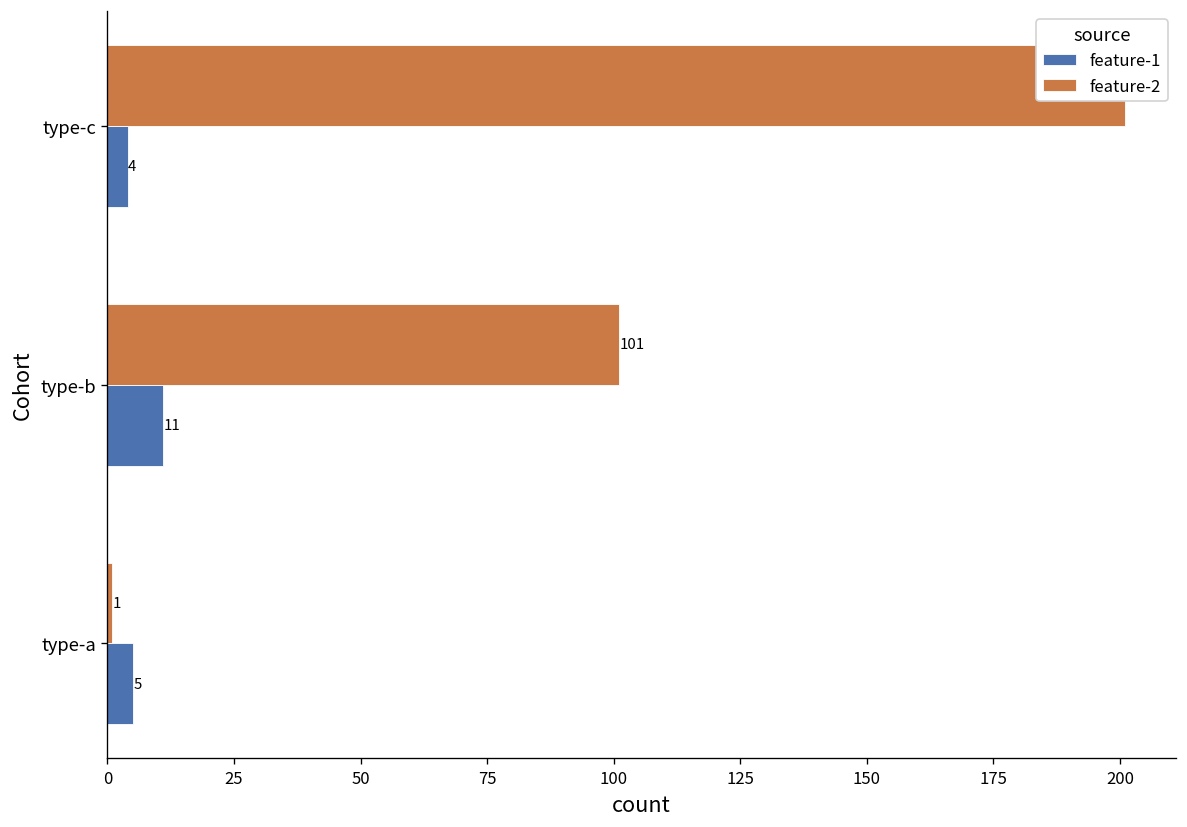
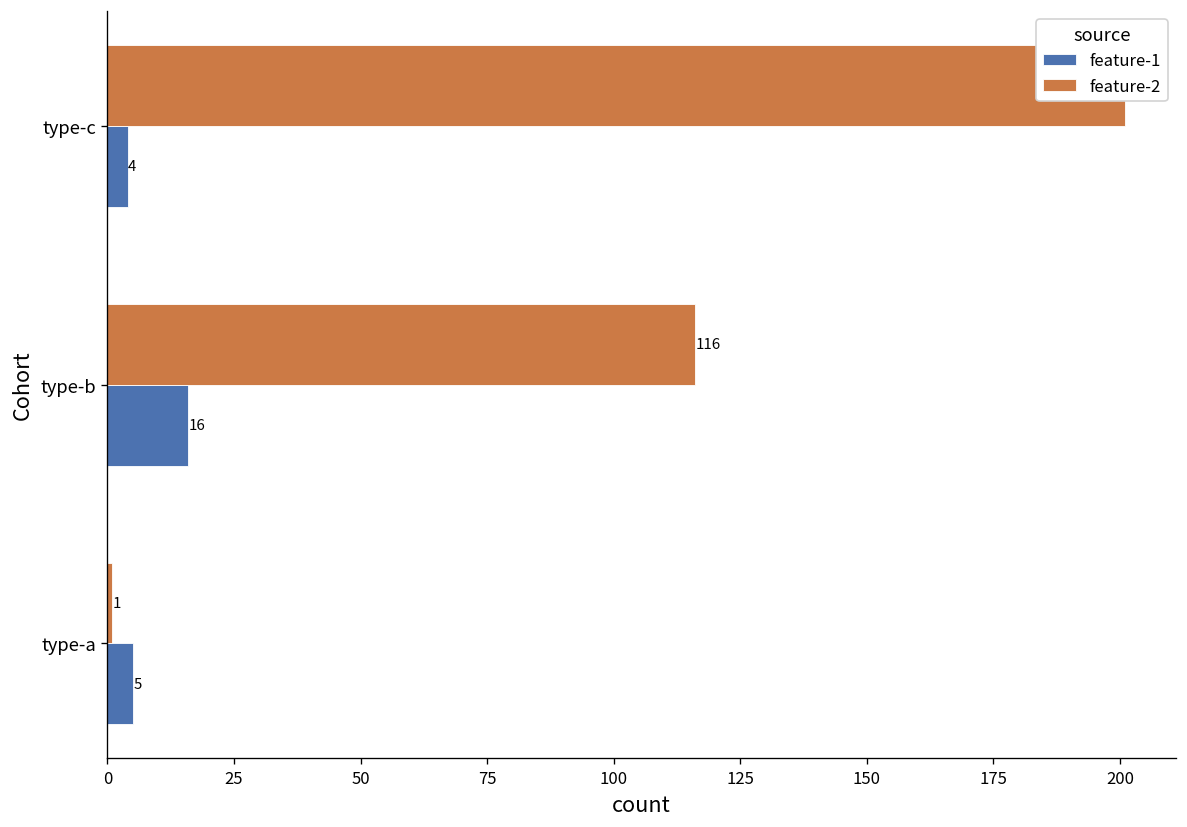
  {
    "feature-1": {
      "type-c": 4,
-     "type-b": 11,
+     "type-b": 16,
      "type-a": 5
    },
    "feature-2": {
-     "type-b": 101,
+     "type-b": 116,
      "type-a": 1
    }
  }
